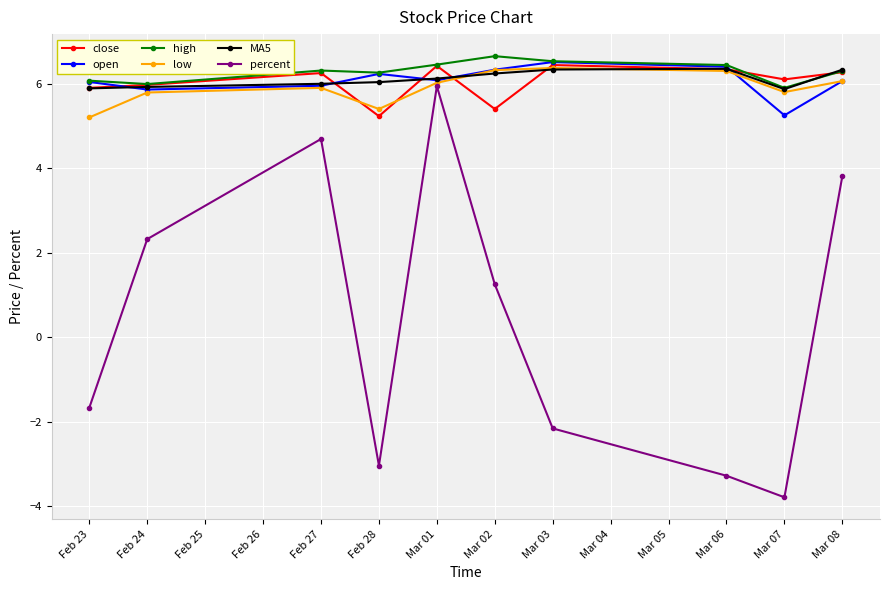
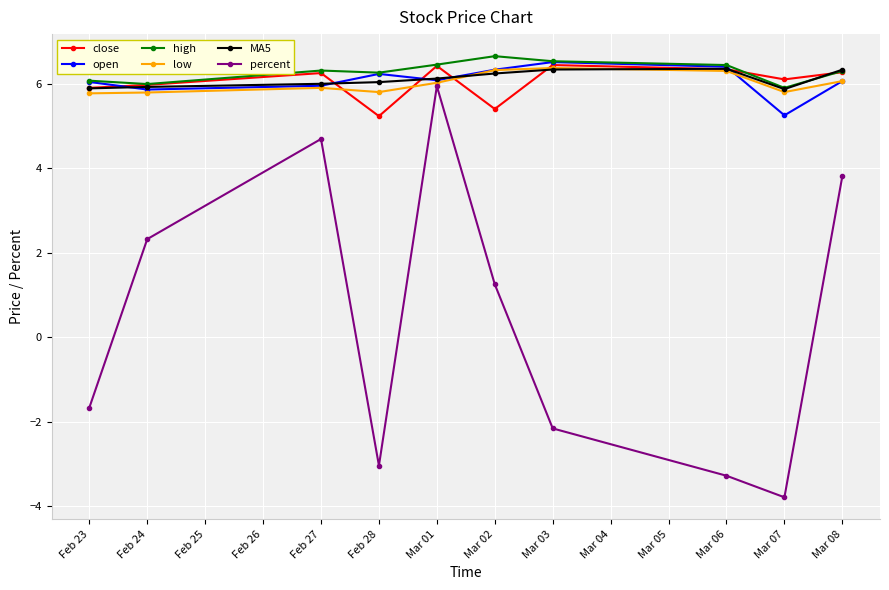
  {
    "close": {
      "Feb 27": 6.3,
      "Feb 28": 5.2,
      "Mar 02": 5.4,
      "Mar 03": 6.4,
      "Mar 07": 6.1
    },
    "open": {
      "Feb 24": 5.9,
      "Mar 07": 5.3
    },
    "high": {
      "Feb 27": 6.3,
      "Mar 02": 6.7
    },
    "low": {
-     "Feb 23": 5.2,
+     "Feb 23": 5.8,
      "Feb 24": 5.8,
-     "Feb 28": 5.4,
+     "Feb 28": 5.8,
      "Mar 07": 5.8
    },
    "MA5": {
      "Feb 28": 6.0,
      "Mar 02": 6.2
    },
    "percent": {
      "Feb 23": -1.7,
      "Feb 24": 2.3,
      "Feb 27": 4.7,
      "Feb 28": -3.0,
      "Mar 01": 5.9,
      "Mar 02": 1.3,
      "Mar 03": -2.2,
      "Mar 06": -3.3,
      "Mar 07": -3.8,
      "Mar 08": 3.8
    }
  }
